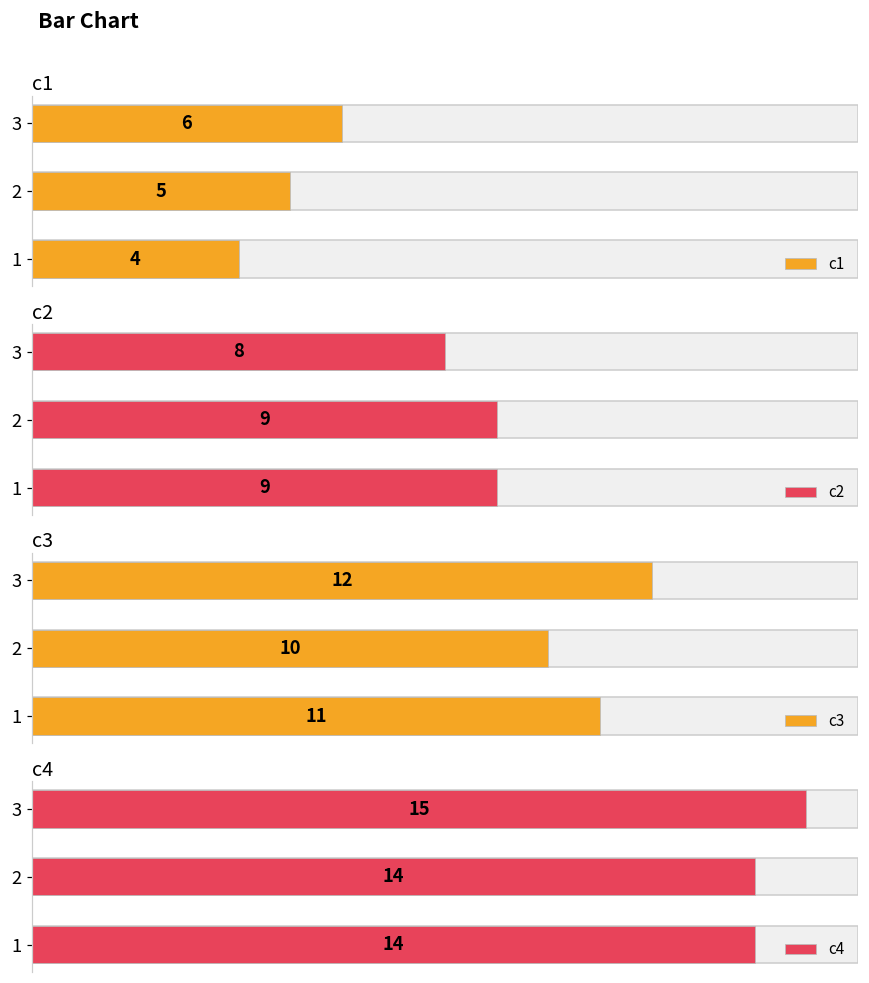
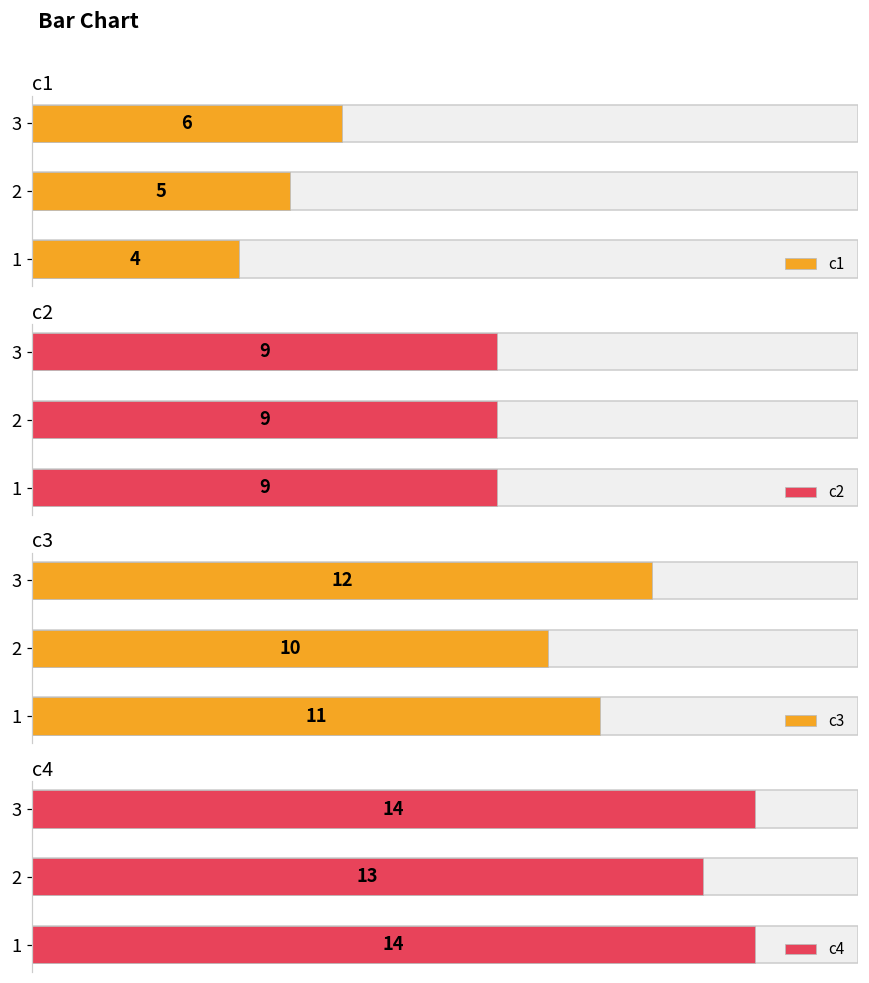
  {
    "c2": {
      "c2": {
-       "3": 8
+       "3": 9
      }
    },
    "c4": {
      "c4": {
-       "3": 15,
-       "2": 14
+       "3": 14,
+       "2": 13
      }
    }
  }
